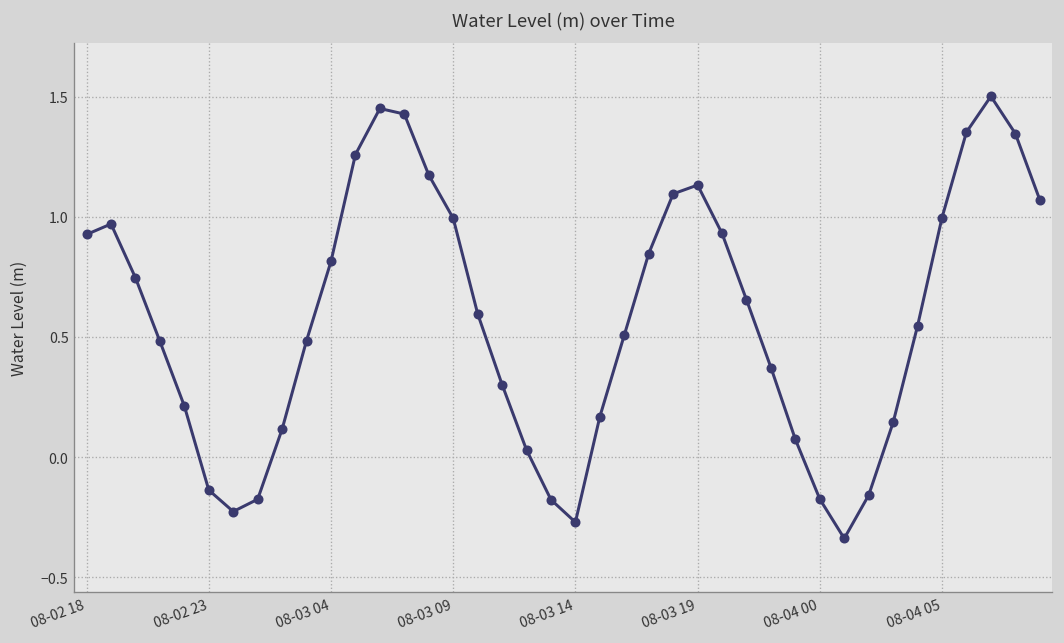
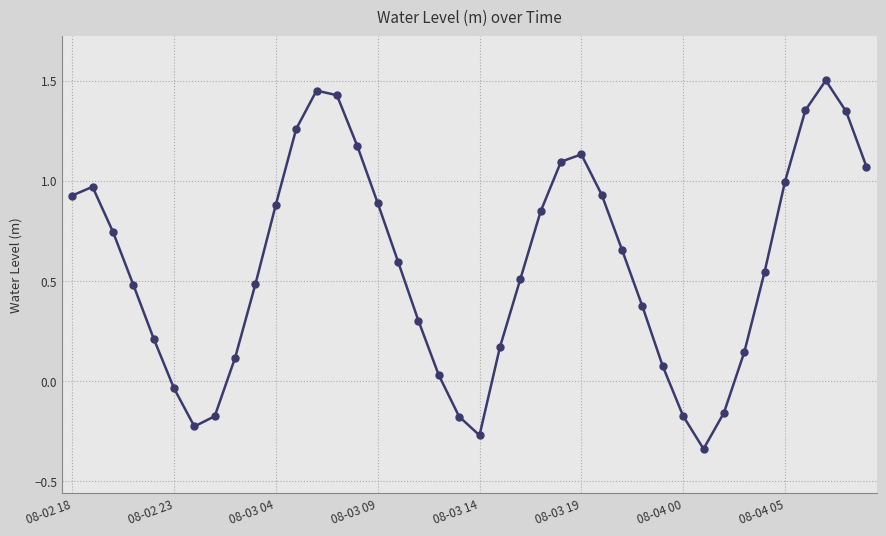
  {
    "08-02 18": 0.93,
-   "08-02 23": -0.14,
-   "08-03 04": 0.81,
-   "08-03 09": 0.99,
+   "08-02 23": -0.04,
+   "08-03 04": 0.88,
+   "08-03 09": 0.89,
    "08-03 14": -0.27,
    "08-03 19": 1.13,
    "08-04 00": -0.17,
    "08-04 05": 1.00
  }
